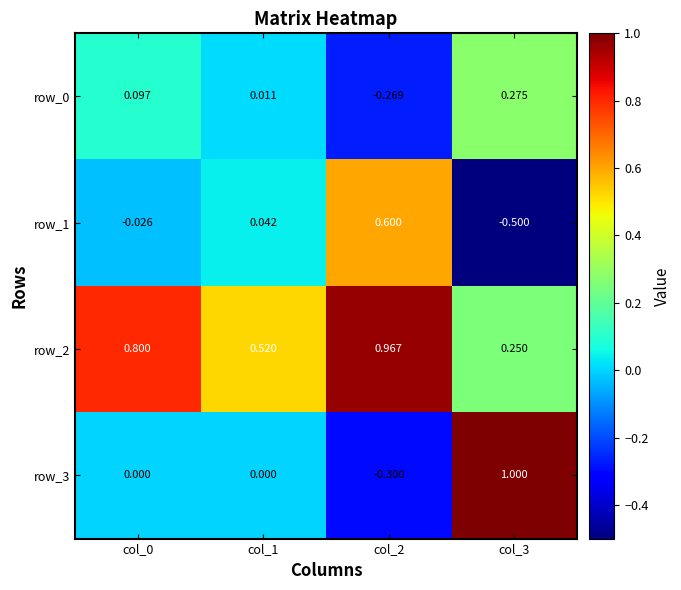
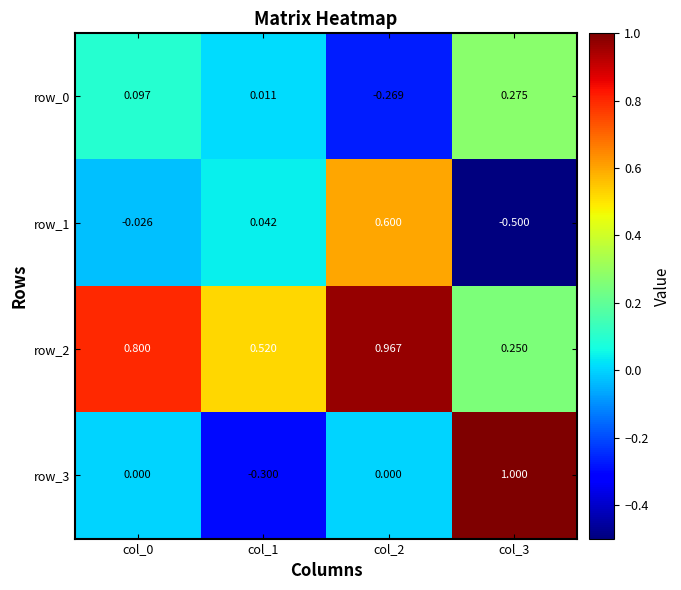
  {
    "row_0": {
      "col_0": 0.097,
      "col_1": 0.011,
      "col_2": -0.269,
      "col_3": 0.275
    },
    "row_1": {
      "col_0": -0.026,
      "col_1": 0.042,
      "col_2": 0.600,
      "col_3": -0.500
    },
    "row_2": {
      "col_0": 0.800,
      "col_1": 0.520,
      "col_2": 0.967,
      "col_3": 0.250
    },
    "row_3": {
      "col_0": 0.000,
-     "col_1": 0.000,
-     "col_2": -0.300,
+     "col_1": -0.300,
+     "col_2": 0.000,
      "col_3": 1.000
    }
  }
